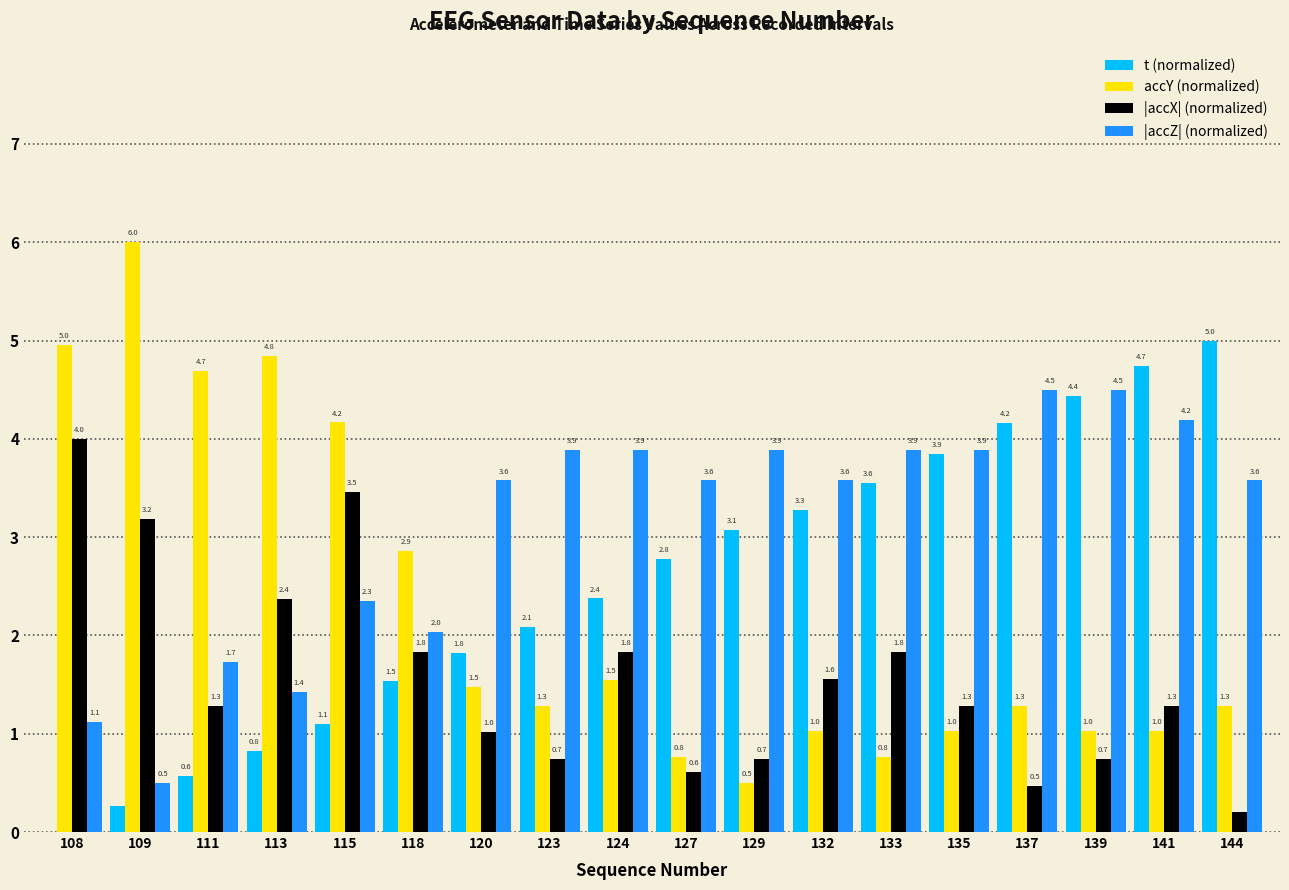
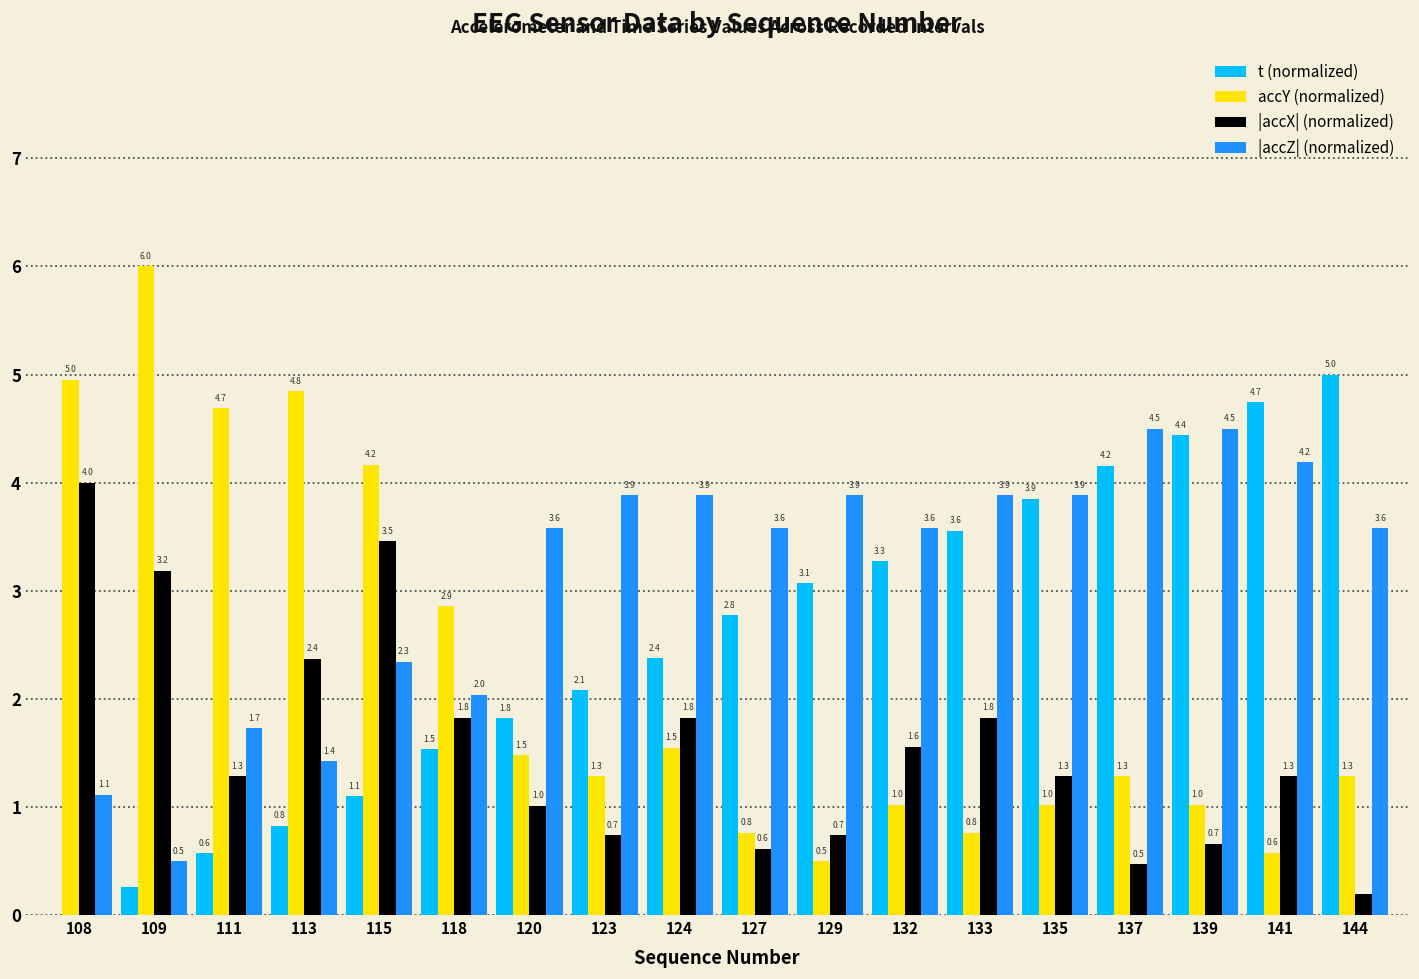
  {
    "accY (normalized)": {
      "108": 5.0,
      "109": 6.0,
      "111": 4.7,
      "113": 4.8,
      "115": 4.2,
      "118": 2.9,
      "120": 1.5,
      "123": 1.3,
      "124": 1.5,
      "127": 0.8,
      "129": 0.5,
      "132": 1.0,
      "133": 0.8,
      "135": 1.0,
      "137": 1.3,
      "139": 1.0,
-     "141": 1.0,
+     "141": 0.6,
      "144": 1.3
    },
    "|accX| (normalized)": {
-     "139": 0.74,
+     "139": 0.66,
      "144": 0.2
    }
  }
